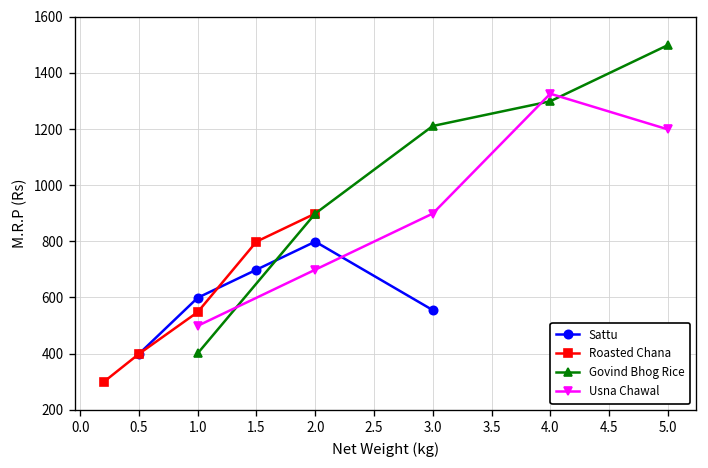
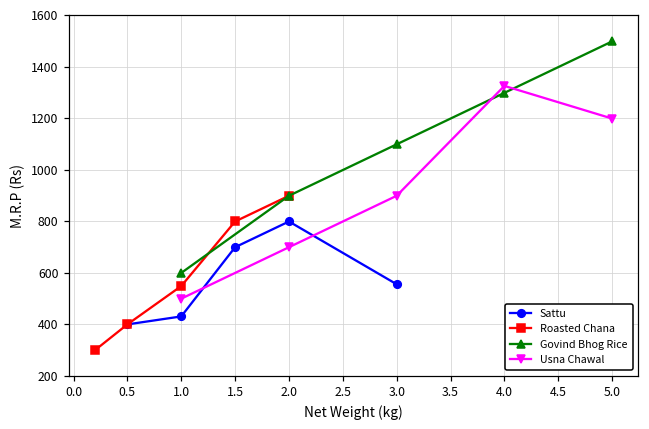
  {
    "Sattu": {
-     "1.0": 600,
+     "1.0": 430,
      "1.5": 700,
      "2.0": 800,
      "3.0": 560
    },
    "Roasted Chana": {
      "1.0": 550,
      "1.5": 800
    },
    "Govind Bhog Rice": {
-     "1.0": 400,
-     "3.0": 1210,
+     "1.0": 600,
+     "3.0": 1100,
      "4.0": 1300,
      "5.0": 1500
    },
    "Usna Chawal": {
      "1.0": 500,
      "2.0": 700,
      "3.0": 900,
      "4.0": 1330,
      "5.0": 1200
    }
  }
